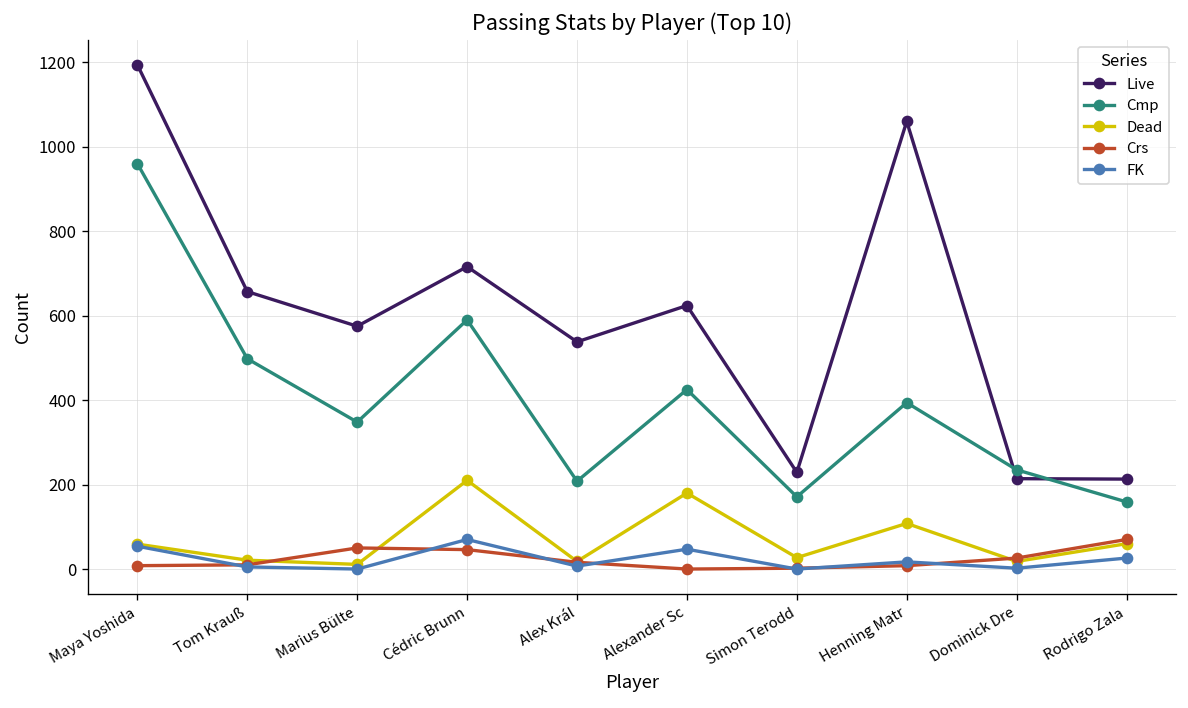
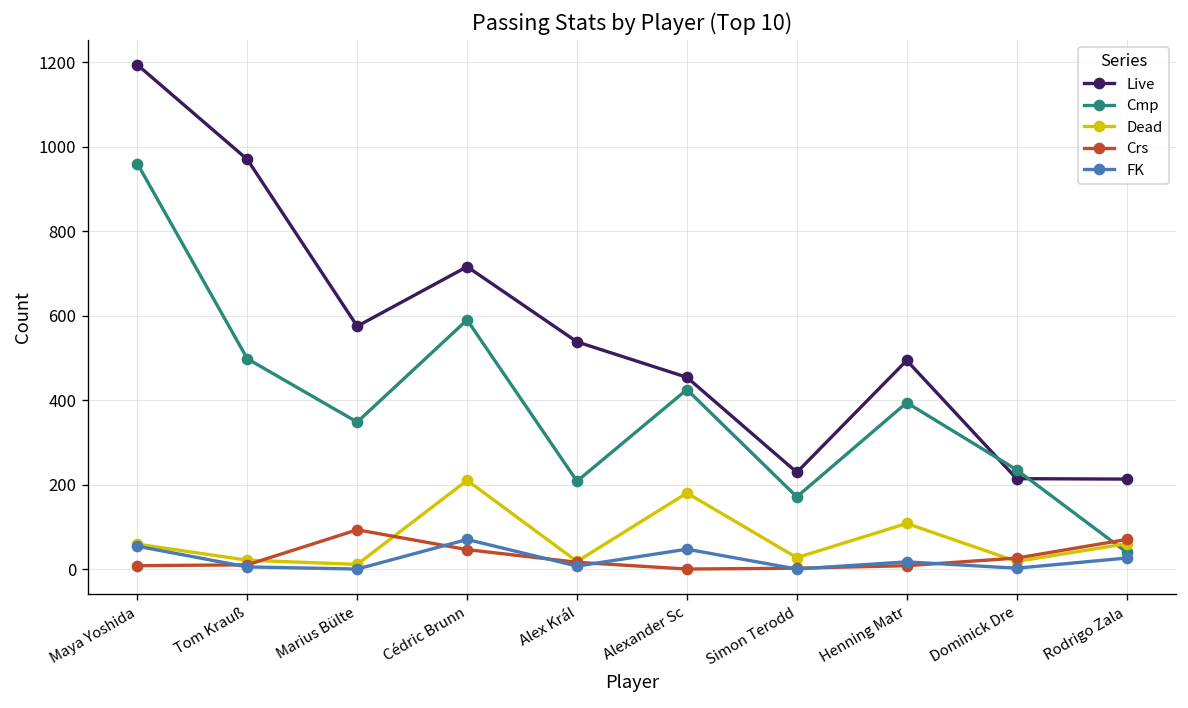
  {
    "Live": {
      "Maya Yoshida": 1190,
-     "Tom Krauß": 660,
+     "Tom Krauß": 970,
      "Marius Bülte": 580,
      "Cédric Brunn": 720,
      "Alex Král": 540,
-     "Alexander Sc": 620,
+     "Alexander Sc": 450,
      "Simon Terodd": 230,
-     "Henning Matr": 1060,
+     "Henning Matr": 490,
      "Dominick Dre": 210,
      "Rodrigo Zala": 210
    },
    "Cmp": {
      "Maya Yoshida": 960,
      "Tom Krauß": 500,
      "Marius Bülte": 350,
      "Cédric Brunn": 590,
      "Alex Král": 210,
      "Alexander Sc": 430,
      "Simon Terodd": 170,
      "Henning Matr": 390,
      "Dominick Dre": 240,
-     "Rodrigo Zala": 160
+     "Rodrigo Zala": 40
    },
    "Dead": {
      "Tom Krauß": 20,
      "Marius Bülte": 10,
      "Cédric Brunn": 210,
      "Alexander Sc": 180,
      "Simon Terodd": 30,
      "Henning Matr": 110,
      "Dominick Dre": 20,
      "Rodrigo Zala": 60
    },
    "Crs": {
      "Maya Yoshida": 10,
-     "Marius Bülte": 50,
+     "Marius Bülte": 90,
      "Cédric Brunn": 50,
      "Alexander Sc": 0,
      "Henning Matr": 10,
      "Dominick Dre": 30,
      "Rodrigo Zala": 70
    },
    "FK": {
      "Marius Bülte": 0,
      "Cédric Brunn": 70,
      "Alex Král": 10,
      "Alexander Sc": 50,
      "Henning Matr": 20,
      "Dominick Dre": 0,
      "Rodrigo Zala": 30
    }
  }
